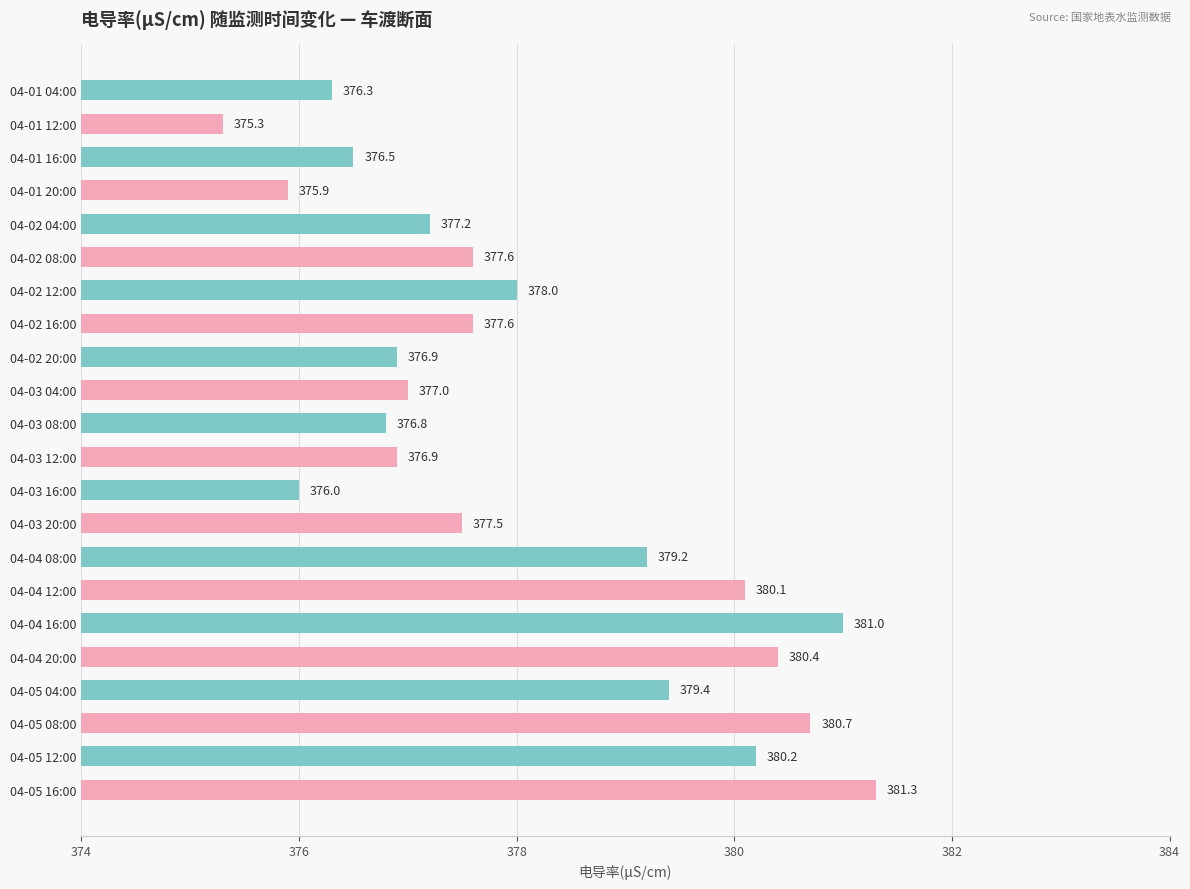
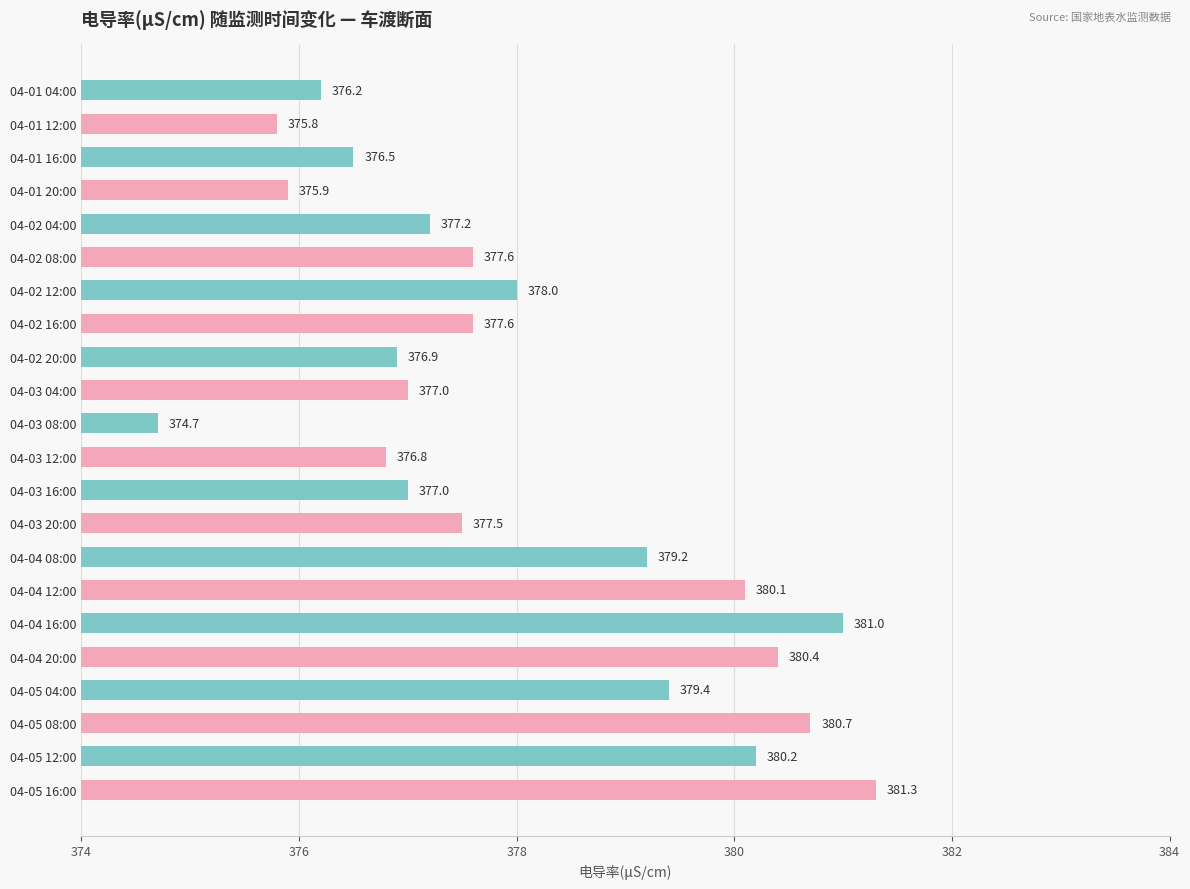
  {
-   "04-01 04:00": 376.3,
-   "04-01 12:00": 375.3,
+   "04-01 04:00": 376.2,
+   "04-01 12:00": 375.8,
    "04-01 16:00": 376.5,
    "04-01 20:00": 375.9,
    "04-02 04:00": 377.2,
    "04-02 08:00": 377.6,
    "04-02 12:00": 378.0,
    "04-02 16:00": 377.6,
    "04-02 20:00": 376.9,
    "04-03 04:00": 377.0,
-   "04-03 08:00": 376.8,
-   "04-03 12:00": 376.9,
-   "04-03 16:00": 376.0,
+   "04-03 08:00": 374.7,
+   "04-03 12:00": 376.8,
+   "04-03 16:00": 377.0,
    "04-03 20:00": 377.5,
    "04-04 08:00": 379.2,
    "04-04 12:00": 380.1,
    "04-04 16:00": 381.0,
    "04-04 20:00": 380.4,
    "04-05 04:00": 379.4,
    "04-05 08:00": 380.7,
    "04-05 12:00": 380.2,
    "04-05 16:00": 381.3
  }
